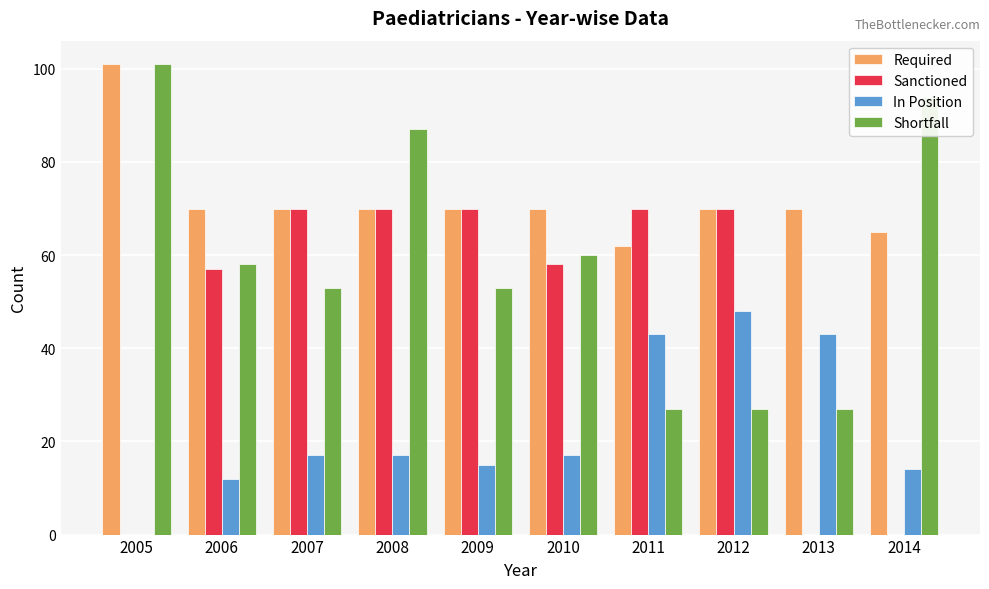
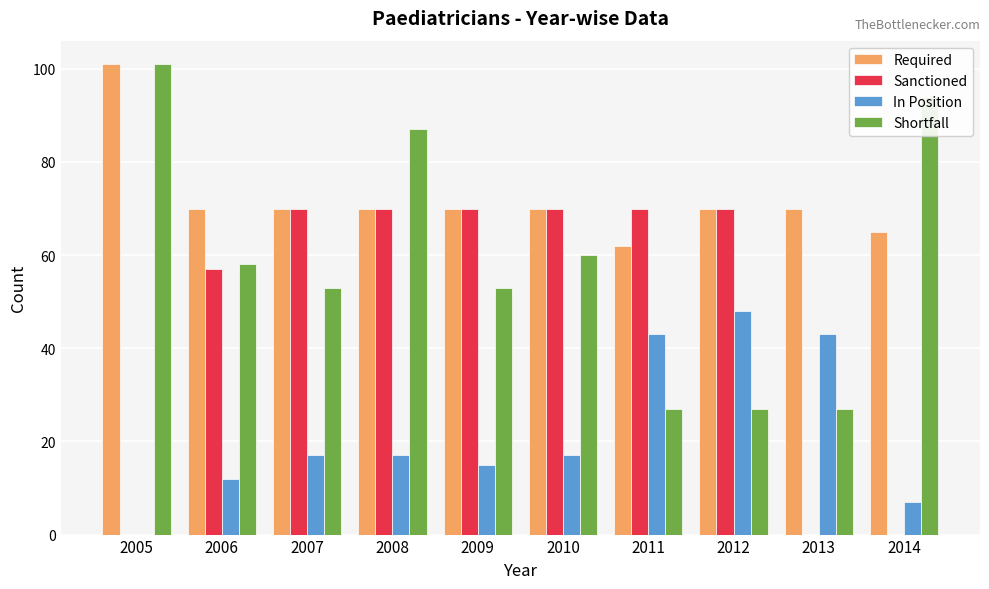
  {
    "Required": {
      "2005": 101,
      "2006": 70,
      "2007": 70,
      "2008": 70,
      "2009": 70,
      "2010": 70,
      "2011": 62,
      "2012": 70,
      "2013": 70,
      "2014": 65
    },
    "Sanctioned": {
      "2005": 0,
      "2006": 57,
      "2007": 70,
      "2008": 70,
      "2009": 70,
-     "2010": 58,
+     "2010": 70,
      "2011": 70,
      "2012": 70,
      "2013": 0,
      "2014": 0
    },
    "In Position": {
      "2005": 0,
      "2006": 12,
      "2007": 17,
      "2008": 17,
      "2009": 15,
      "2010": 17,
      "2011": 43,
      "2012": 48,
      "2013": 43,
-     "2014": 14
+     "2014": 7
    },
    "Shortfall": {
      "2005": 101,
      "2006": 58,
      "2007": 53,
      "2008": 87,
      "2009": 53,
      "2010": 60,
      "2011": 27,
      "2012": 27,
      "2013": 27
    }
  }
